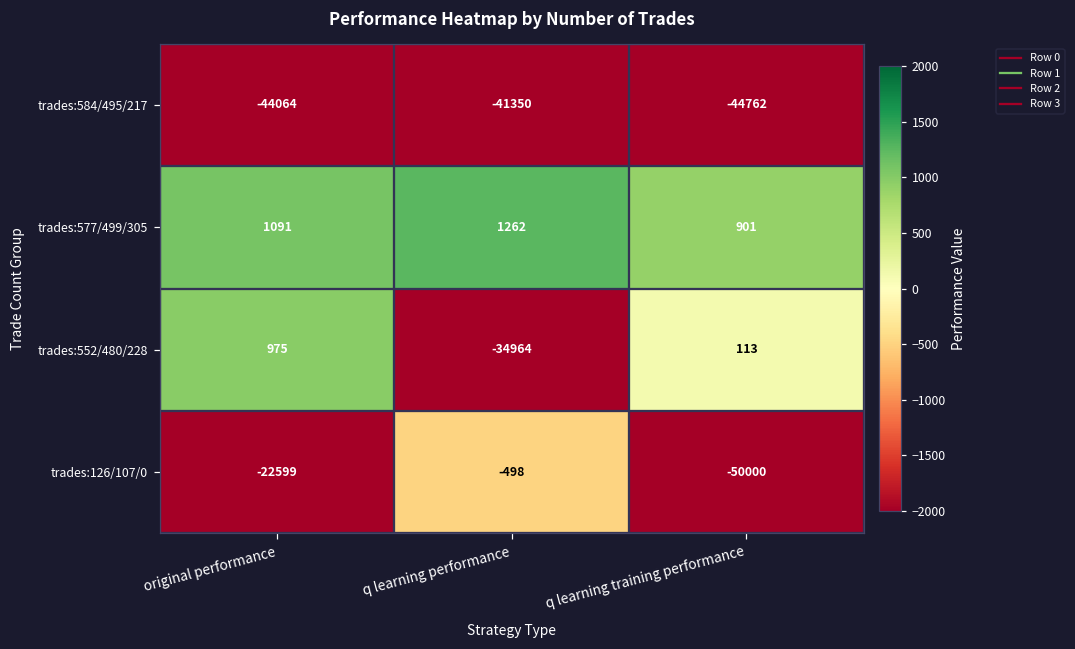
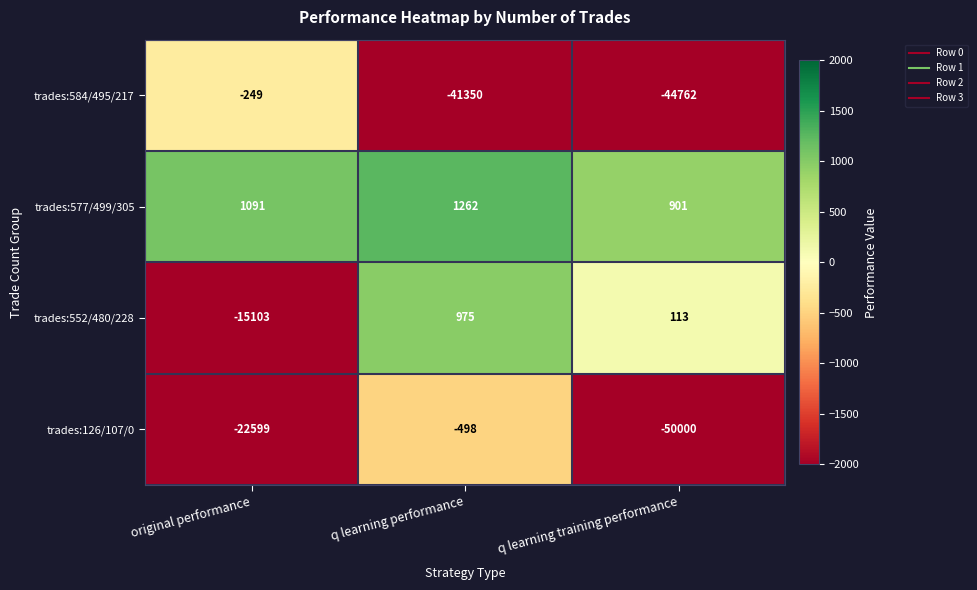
  {
    "trades:584/495/217": {
-     "original performance": -44064,
+     "original performance": -249,
      "q learning performance": -41350,
      "q learning training performance": -44762
    },
    "trades:577/499/305": {
      "original performance": 1091,
      "q learning performance": 1262,
      "q learning training performance": 901
    },
    "trades:552/480/228": {
-     "original performance": 975,
-     "q learning performance": -34964,
+     "original performance": -15103,
+     "q learning performance": 975,
      "q learning training performance": 113
    },
    "trades:126/107/0": {
      "original performance": -22599,
      "q learning performance": -498,
      "q learning training performance": -50000
    }
  }
